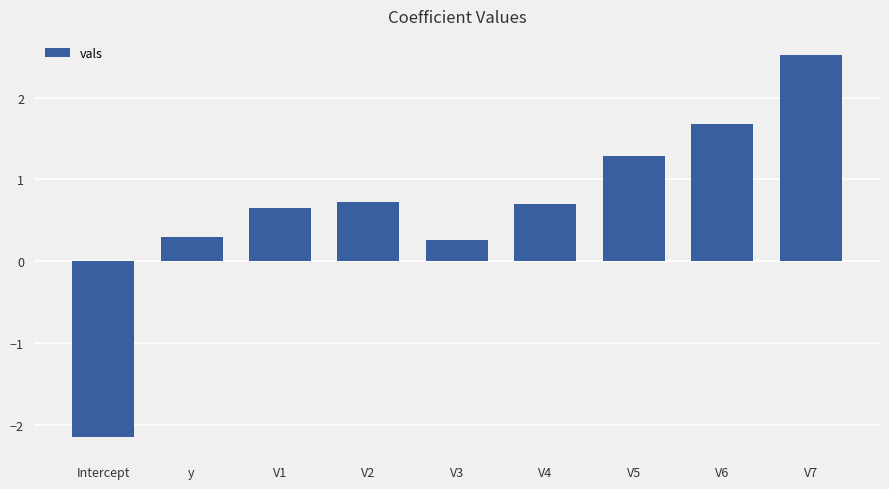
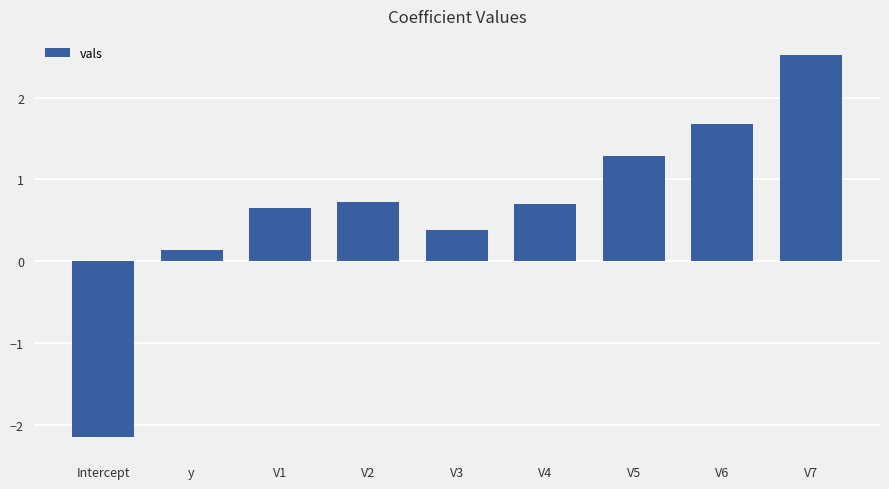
  {
    "Intercept": -2.1,
-   "y": 0.3,
+   "y": 0.1,
    "V1": 0.6,
    "V2": 0.7,
-   "V3": 0.3,
+   "V3": 0.4,
    "V4": 0.7,
    "V5": 1.3,
    "V6": 1.7,
    "V7": 2.5
  }
